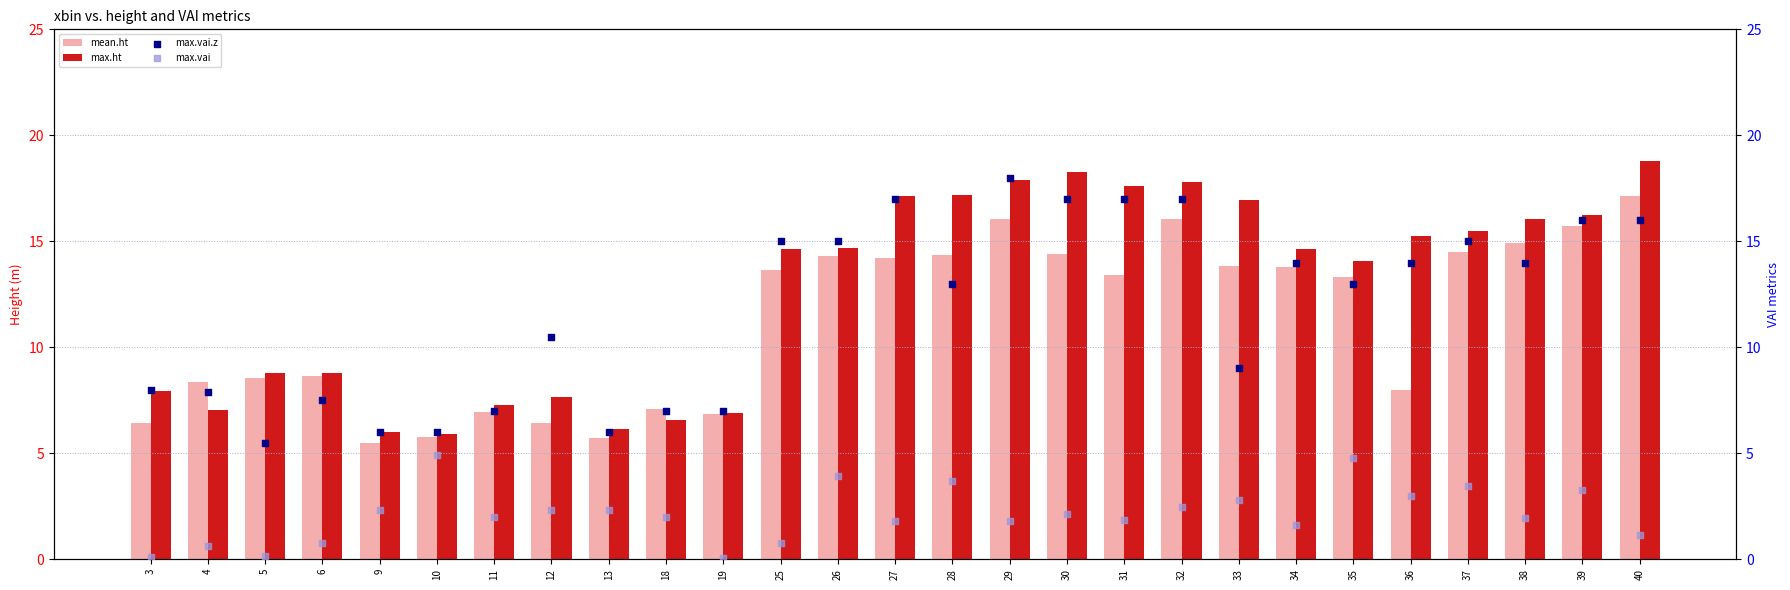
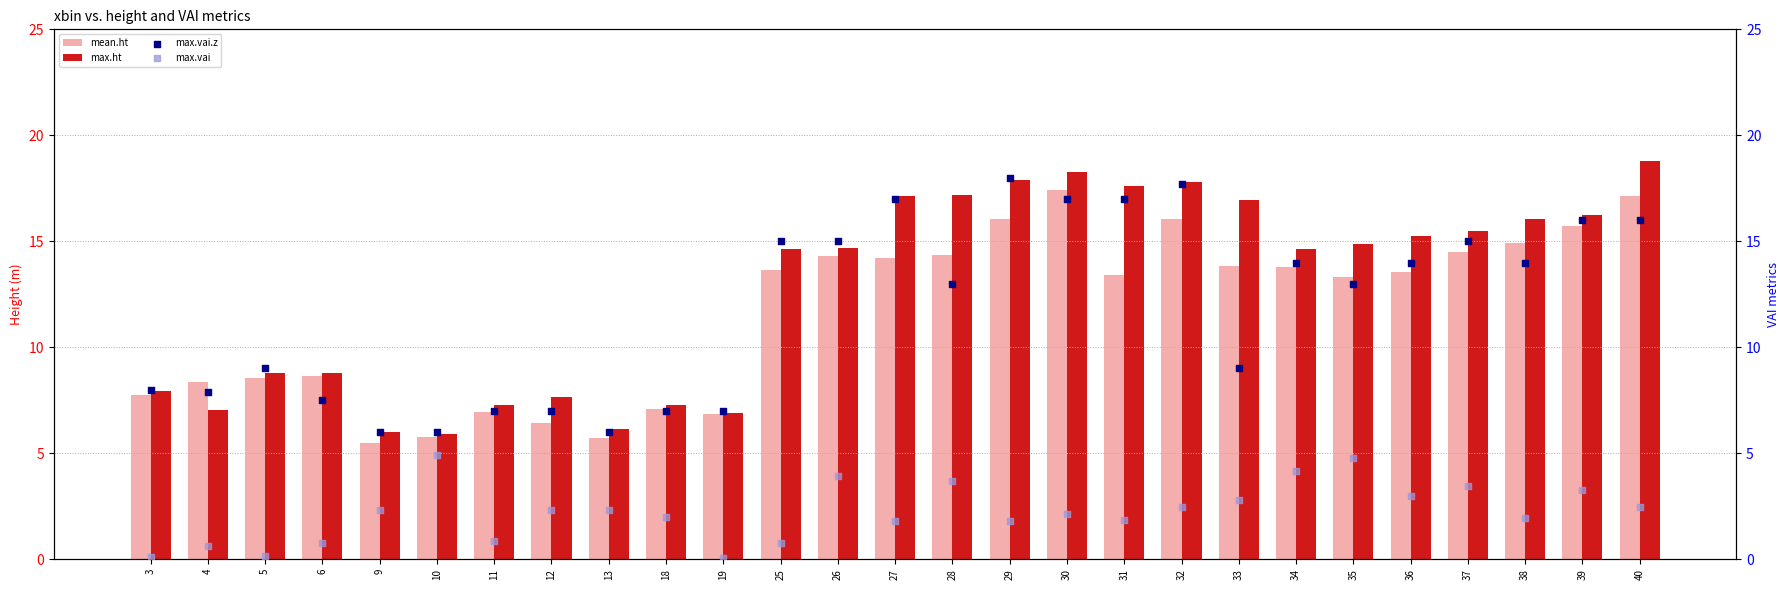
  {
    "mean.ht": {
-     "3": 6.4,
+     "3": 7.8,
      "4": 8.3,
      "5": 8.6,
      "6": 8.6,
      "9": 5.5,
      "10": 5.8,
      "11": 7.0,
      "12": 6.4,
      "13": 5.7,
      "18": 7.1,
      "19": 6.9,
      "25": 13.6,
      "26": 14.3,
      "27": 14.2,
      "28": 14.4,
      "29": 16.1,
-     "30": 14.4,
+     "30": 17.4,
      "31": 13.4,
      "32": 16.1,
      "33": 13.8,
      "34": 13.8,
      "35": 13.3,
-     "36": 8.0,
+     "36": 13.6,
      "37": 14.5,
      "38": 14.9,
      "39": 15.7,
      "40": 17.1
    },
    "max.ht": {
      "3": 8.0,
      "4": 7.0,
      "5": 8.8,
      "6": 8.8,
      "9": 6.0,
      "10": 5.9,
      "11": 7.3,
      "12": 7.7,
      "13": 6.1,
-     "18": 6.6,
+     "18": 7.3,
      "19": 6.9,
      "25": 14.6,
      "26": 14.7,
      "27": 17.1,
      "28": 17.2,
      "29": 17.9,
      "30": 18.2,
      "31": 17.6,
      "32": 17.8,
      "33": 16.9,
      "34": 14.6,
-     "35": 14.1,
+     "35": 14.9,
      "36": 15.3,
      "37": 15.5,
      "38": 16.1,
      "39": 16.3,
      "40": 18.8
    },
    "max.vai.z": {
-     "5": 5.5,
-     "12": 10.5,
-     "32": 17.0
+     "5": 9.0,
+     "12": 7.0,
+     "32": 17.7
    },
    "max.vai": {
-     "11": 2.0,
-     "34": 1.6,
-     "40": 1.1
+     "11": 0.9,
+     "34": 4.1,
+     "40": 2.5
    }
  }
